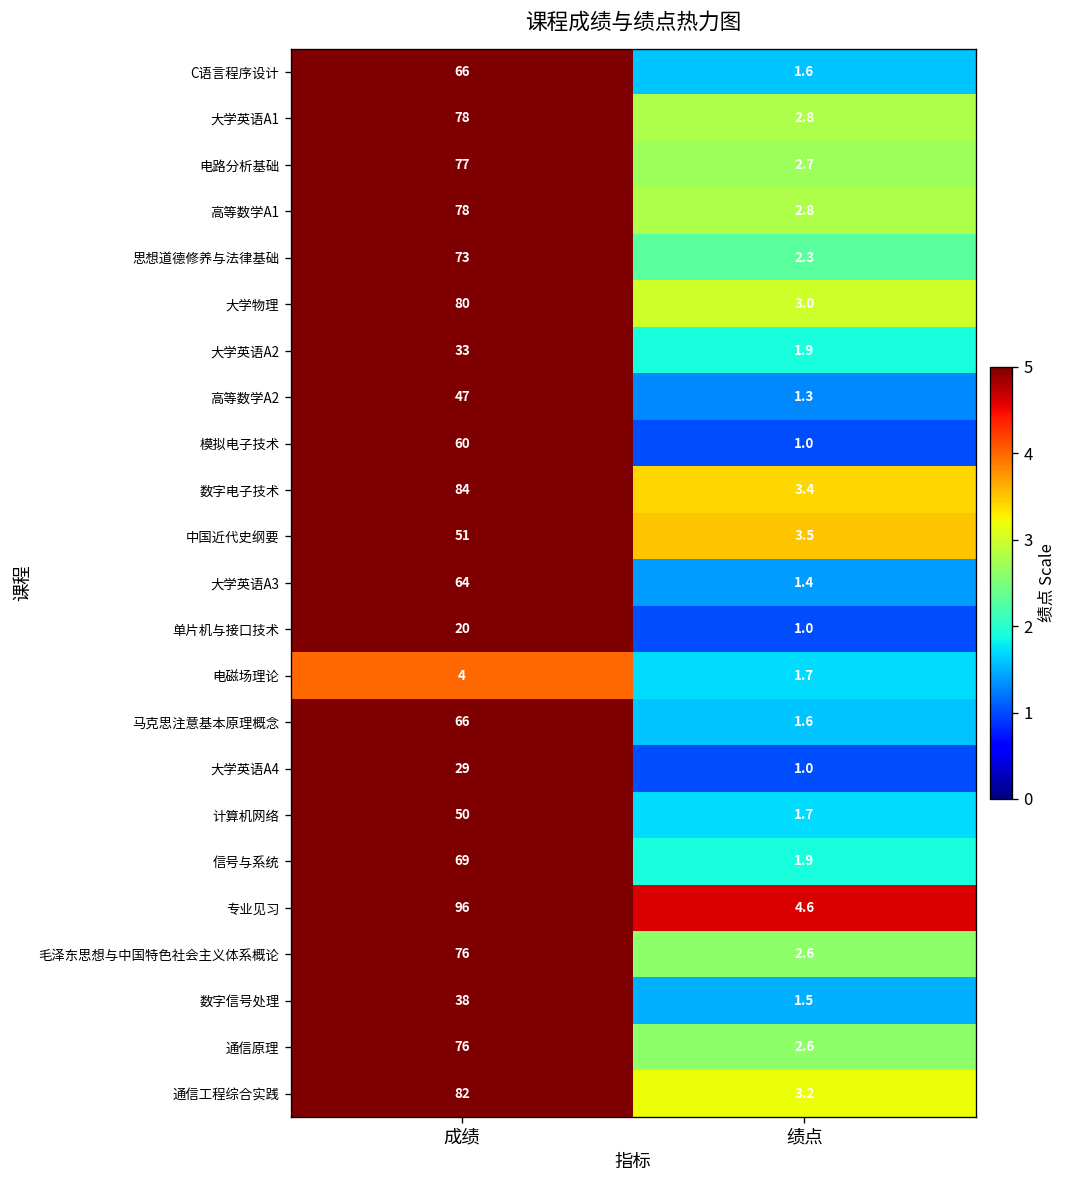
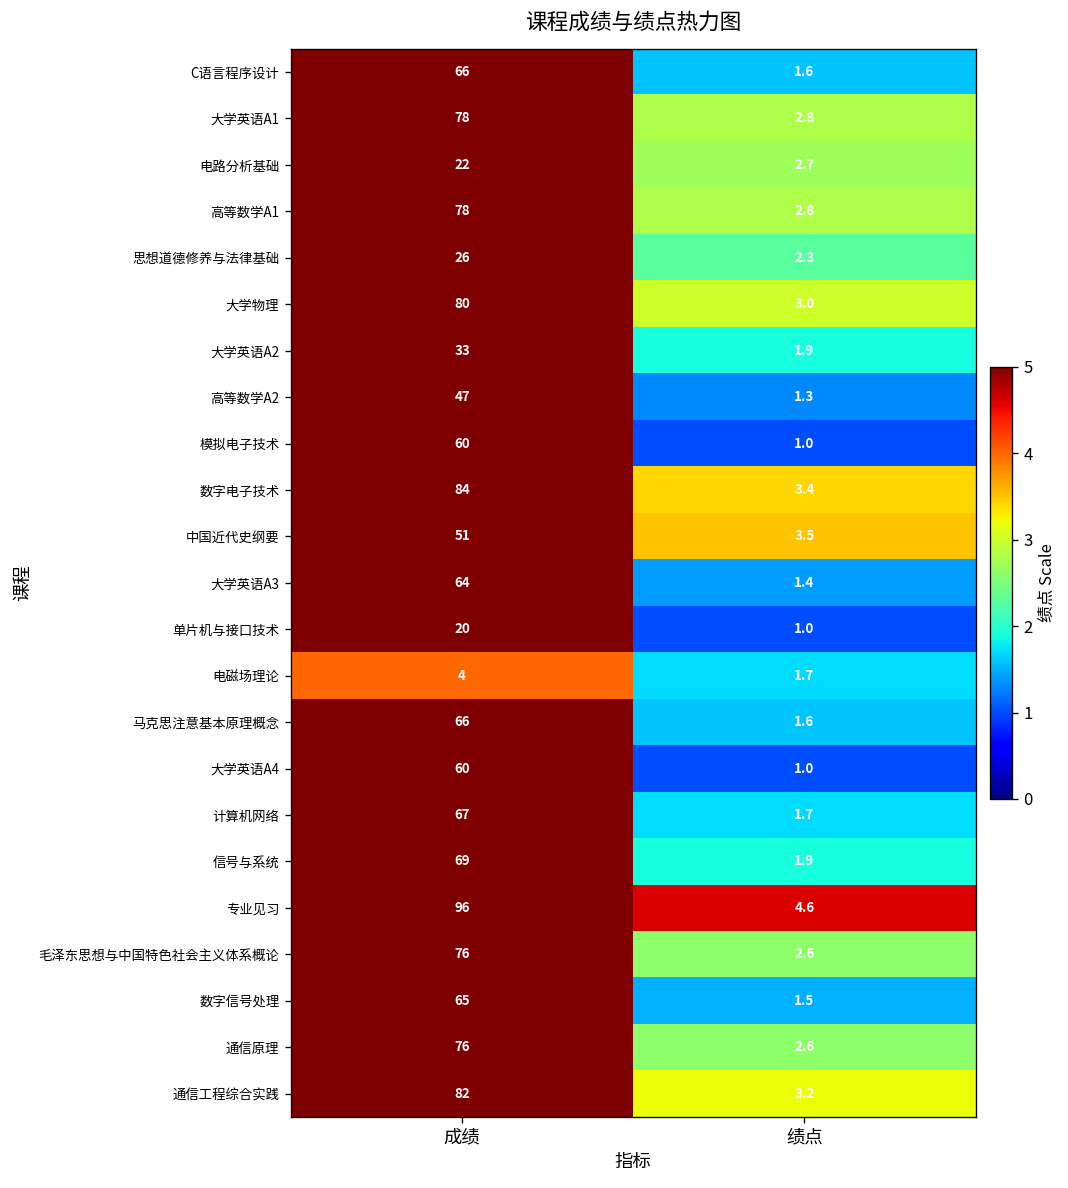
  {
    "C语言程序设计": {
      "成绩": 66,
      "绩点": 1.6
    },
    "大学英语A1": {
      "成绩": 78,
      "绩点": 2.8
    },
    "电路分析基础": {
-     "成绩": 77,
+     "成绩": 22,
      "绩点": 2.7
    },
    "高等数学A1": {
      "成绩": 78,
      "绩点": 2.8
    },
    "思想道德修养与法律基础": {
-     "成绩": 73,
+     "成绩": 26,
      "绩点": 2.3
    },
    "大学物理": {
      "成绩": 80,
      "绩点": 3.0
    },
    "大学英语A2": {
      "成绩": 33,
      "绩点": 1.9
    },
    "高等数学A2": {
      "成绩": 47,
      "绩点": 1.3
    },
    "模拟电子技术": {
      "成绩": 60,
      "绩点": 1.0
    },
    "数字电子技术": {
      "成绩": 84,
      "绩点": 3.4
    },
    "中国近代史纲要": {
      "成绩": 51,
      "绩点": 3.5
    },
    "大学英语A3": {
      "成绩": 64,
      "绩点": 1.4
    },
    "单片机与接口技术": {
      "成绩": 20,
      "绩点": 1.0
    },
    "电磁场理论": {
      "成绩": 4,
      "绩点": 1.7
    },
    "马克思注意基本原理概念": {
      "成绩": 66,
      "绩点": 1.6
    },
    "大学英语A4": {
-     "成绩": 29,
+     "成绩": 60,
      "绩点": 1.0
    },
    "计算机网络": {
-     "成绩": 50,
+     "成绩": 67,
      "绩点": 1.7
    },
    "信号与系统": {
      "成绩": 69,
      "绩点": 1.9
    },
    "专业见习": {
      "成绩": 96,
      "绩点": 4.6
    },
    "毛泽东思想与中国特色社会主义体系概论": {
      "成绩": 76,
      "绩点": 2.6
    },
    "数字信号处理": {
-     "成绩": 38,
+     "成绩": 65,
      "绩点": 1.5
    },
    "通信原理": {
      "成绩": 76,
      "绩点": 2.6
    },
    "通信工程综合实践": {
      "成绩": 82,
      "绩点": 3.2
    }
  }
